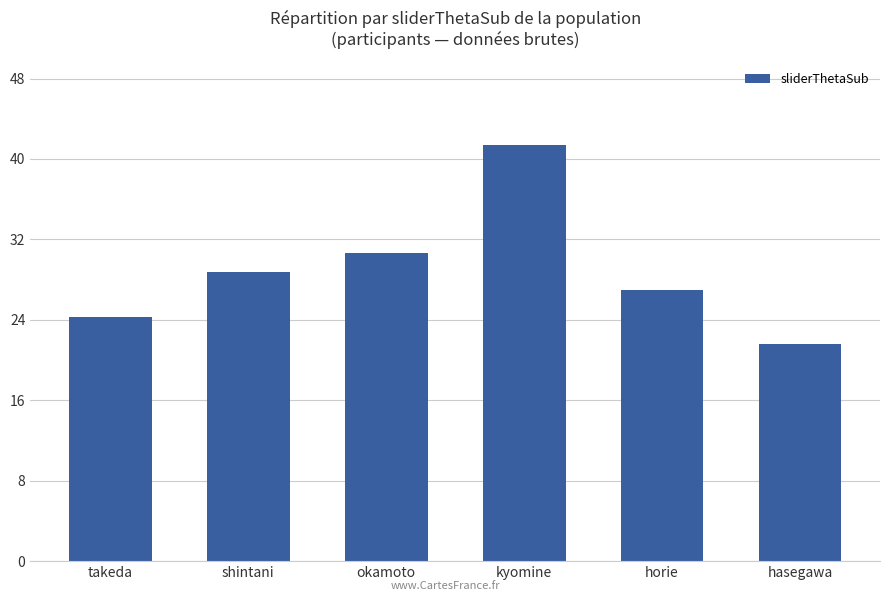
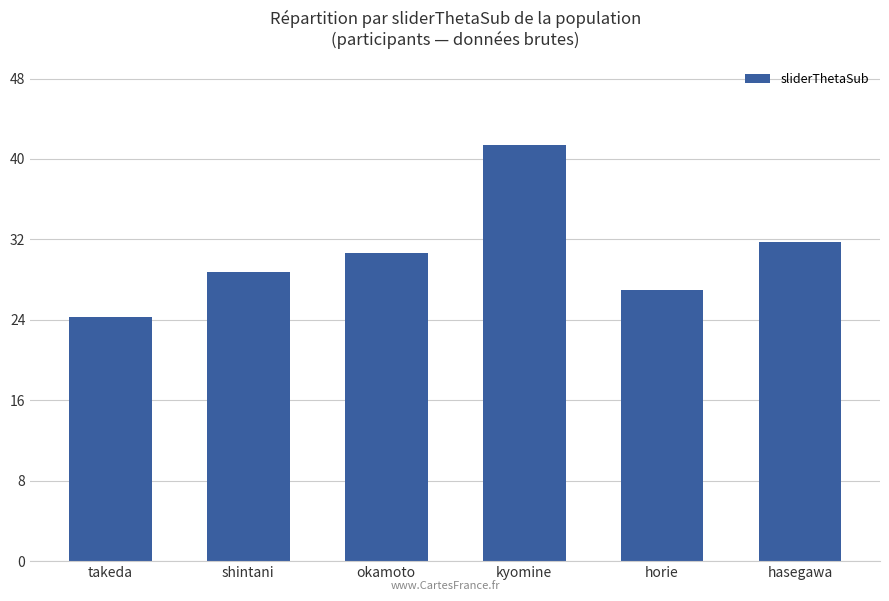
  {
    "takeda": 24.3,
    "shintani": 28.8,
    "okamoto": 30.6,
    "kyomine": 41.4,
    "horie": 27.0,
-   "hasegawa": 21.6
+   "hasegawa": 31.7
  }
